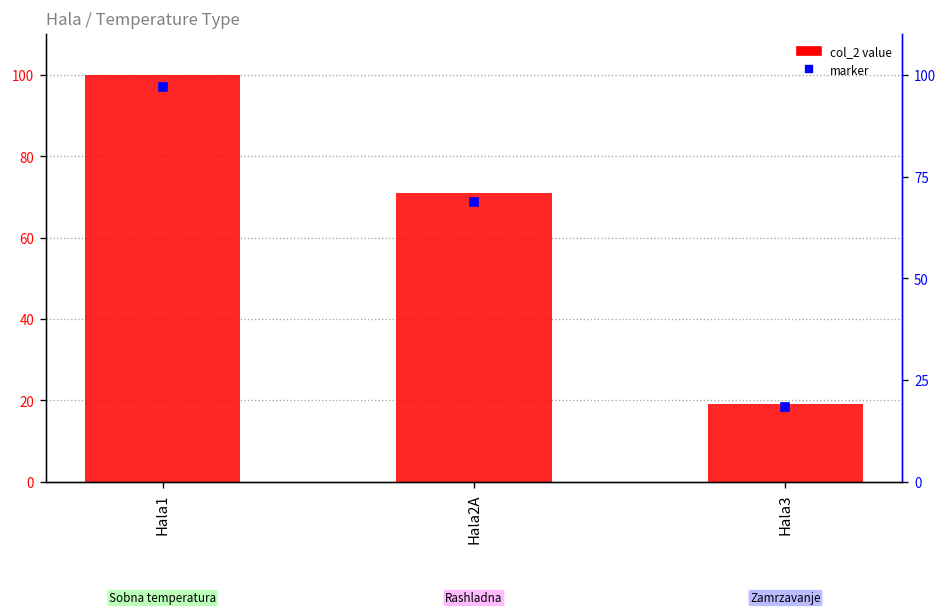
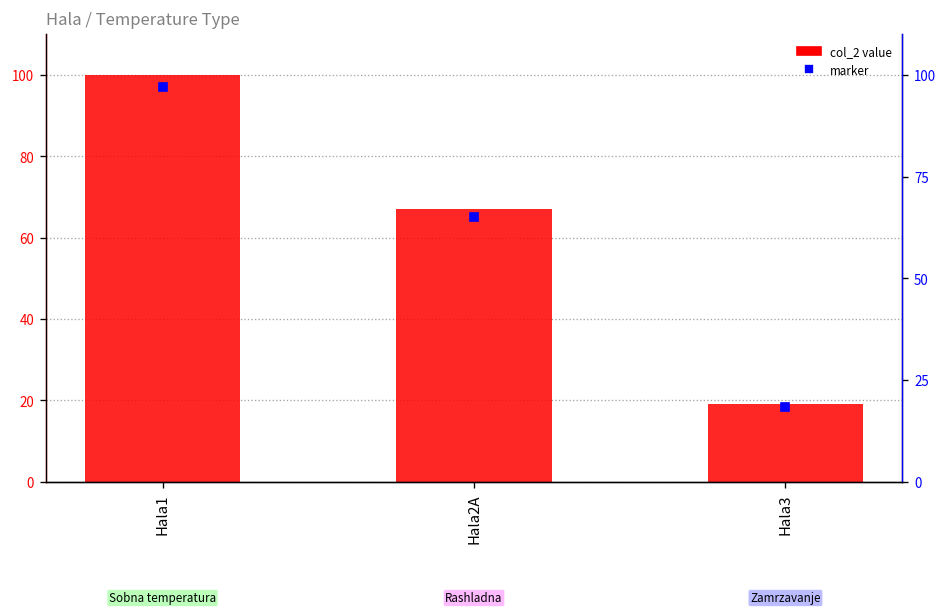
  {
    "col_2 value": {
      "Hala1": 100,
-     "Hala2A": 71,
+     "Hala2A": 67,
      "Hala3": 19
    }
  }
